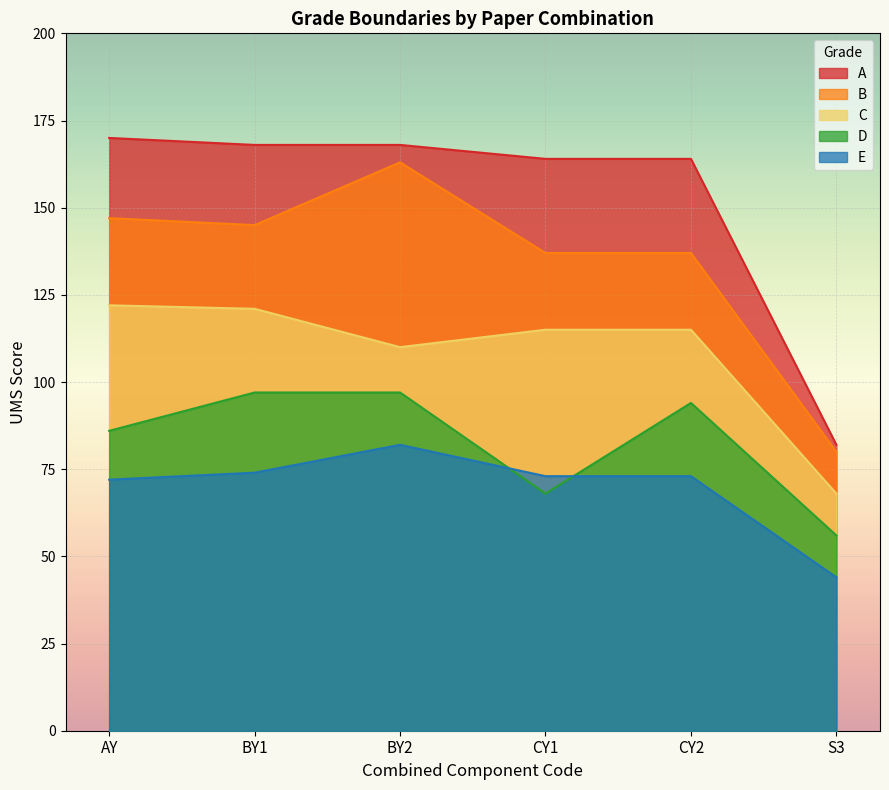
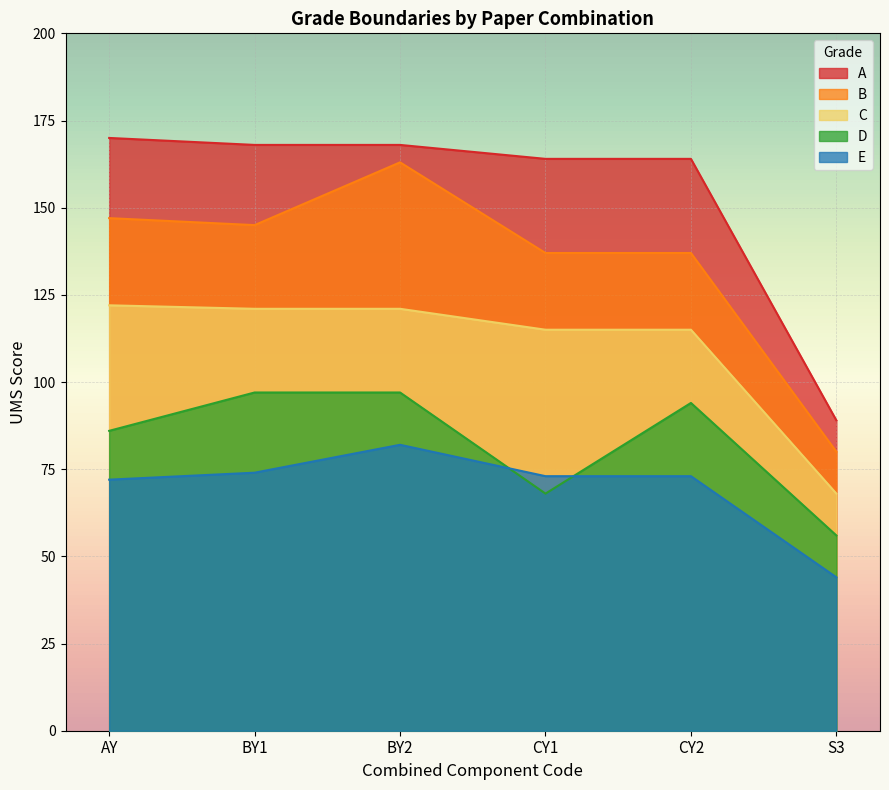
  {
    "A": {
      "AY": 170,
      "BY1": 168,
      "BY2": 168,
      "CY1": 164,
      "CY2": 164,
-     "S3": 82
+     "S3": 89
    },
    "B": {
      "AY": 147,
      "BY1": 145,
      "BY2": 163,
      "CY1": 137,
      "CY2": 137,
      "S3": 80
    },
    "C": {
      "AY": 122,
      "BY1": 121,
-     "BY2": 110,
+     "BY2": 121,
      "CY1": 115,
      "CY2": 115,
      "S3": 68
    },
    "D": {
      "AY": 86,
      "BY1": 97,
      "BY2": 97,
      "CY1": 68,
      "CY2": 94,
      "S3": 56
    },
    "E": {
      "AY": 72,
      "BY1": 74,
      "BY2": 82,
      "CY1": 73,
      "CY2": 73,
      "S3": 44
    }
  }
